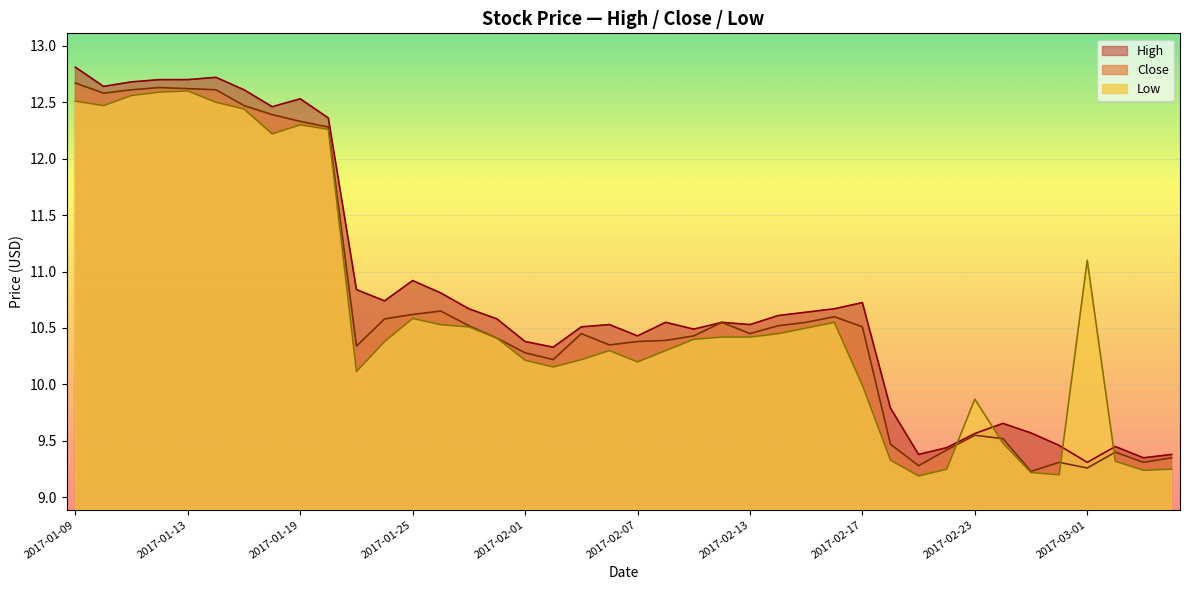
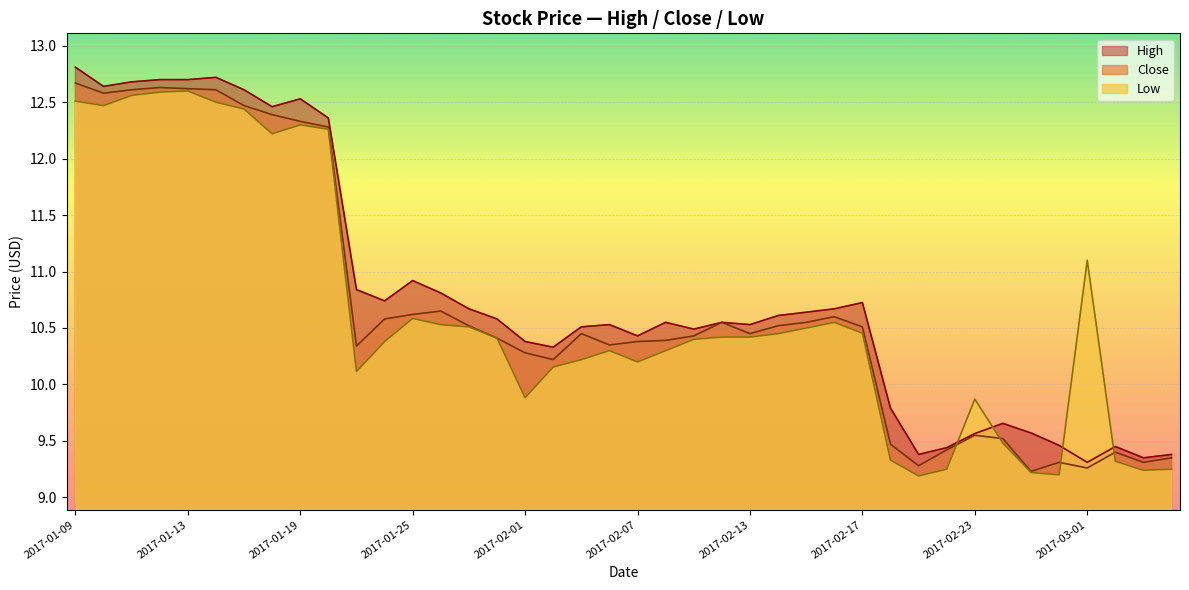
  {
    "Low": {
      "2017-01-09": 12.51,
      "2017-01-19": 12.30,
      "2017-01-25": 10.59,
-     "2017-02-01": 10.22,
+     "2017-02-01": 9.88,
      "2017-02-07": 10.20,
      "2017-02-13": 10.42,
-     "2017-02-17": 9.99,
+     "2017-02-17": 10.46,
      "2017-02-23": 9.87,
      "2017-03-01": 11.10
    }
  }
